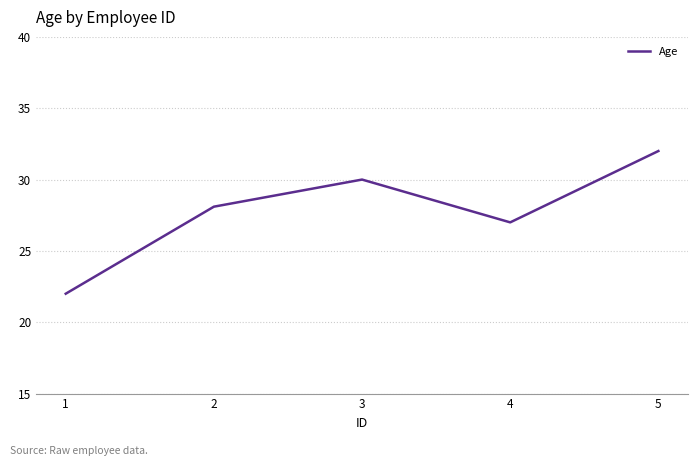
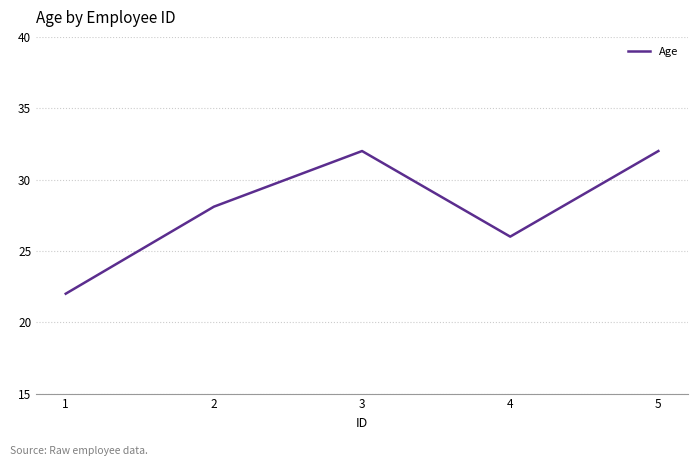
  {
    "1": 22,
    "2": 28,
-   "3": 30,
-   "4": 27,
+   "3": 32,
+   "4": 26,
    "5": 32
  }
